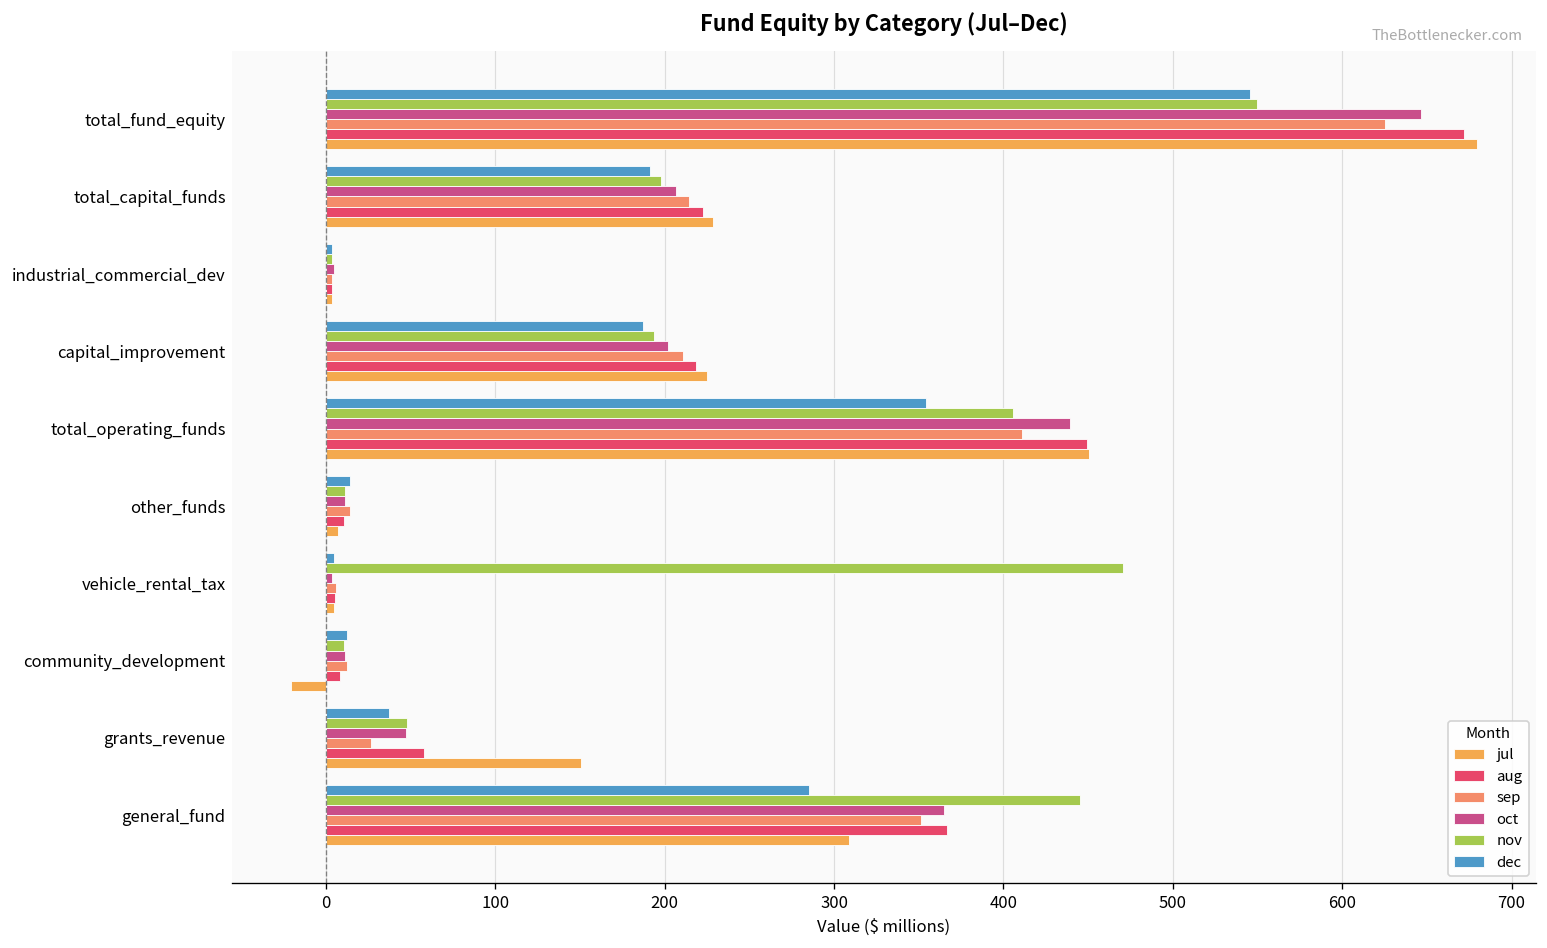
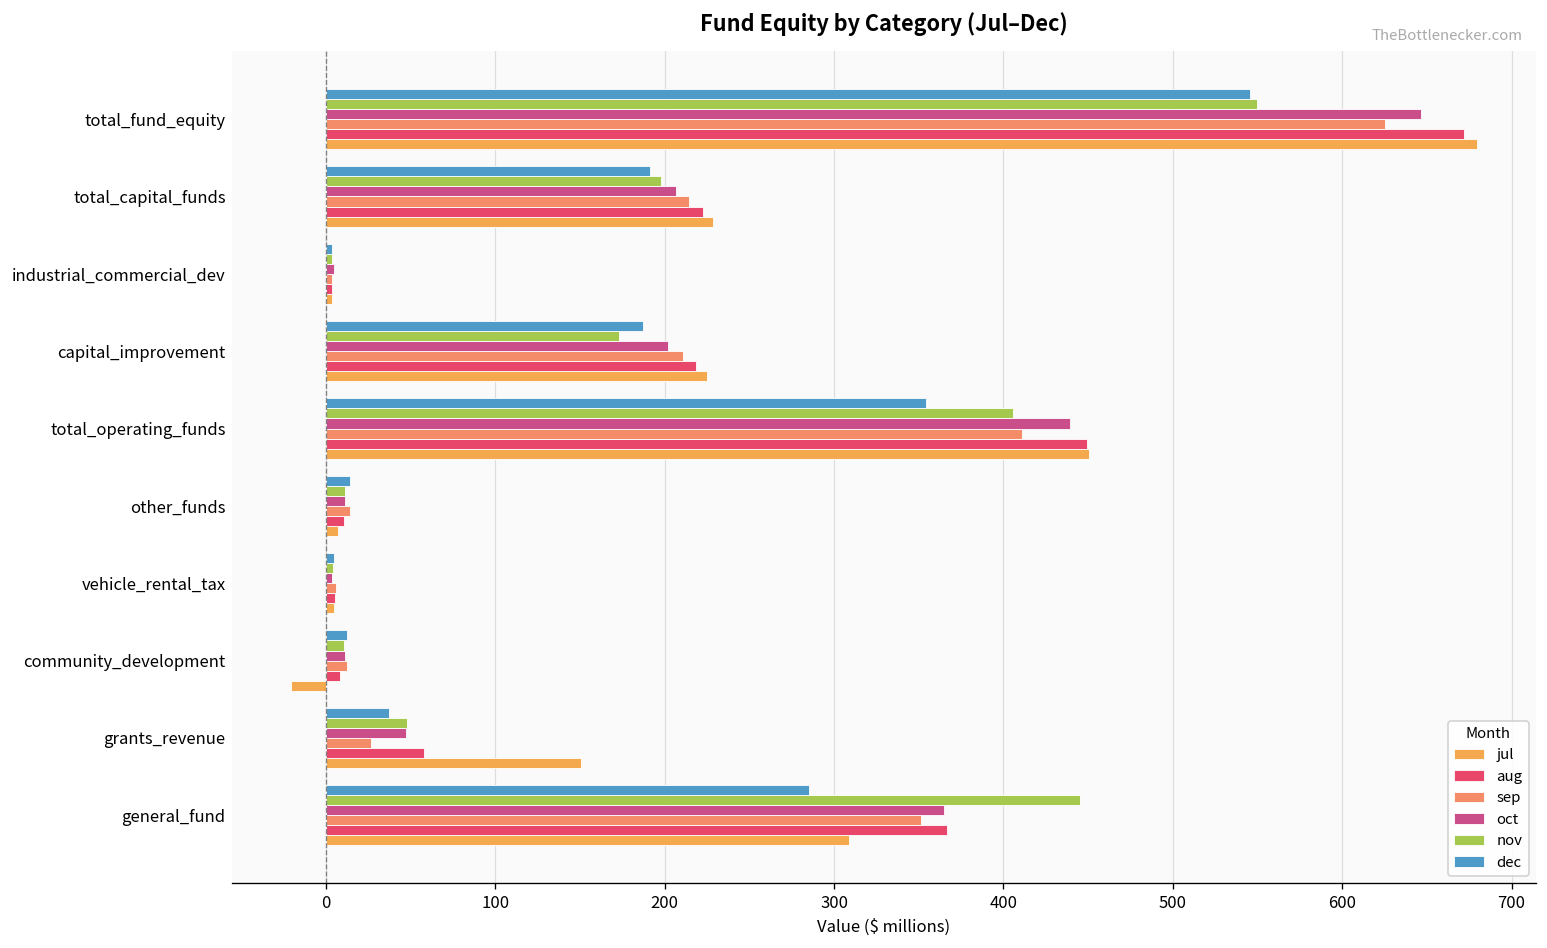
  {
    "nov": {
      "total_fund_equity": 550,
      "total_capital_funds": 198,
      "industrial_commercial_dev": 4,
-     "capital_improvement": 194,
+     "capital_improvement": 173,
      "total_operating_funds": 406,
      "other_funds": 11,
-     "vehicle_rental_tax": 470,
+     "vehicle_rental_tax": 4,
      "community_development": 11,
      "grants_revenue": 48,
      "general_fund": 446
    },
    "dec": {
      "total_fund_equity": 546,
      "total_capital_funds": 191,
      "industrial_commercial_dev": 4,
      "capital_improvement": 187,
      "total_operating_funds": 355,
      "other_funds": 14,
      "vehicle_rental_tax": 5,
      "community_development": 13,
      "grants_revenue": 38,
      "general_fund": 285
    }
  }
